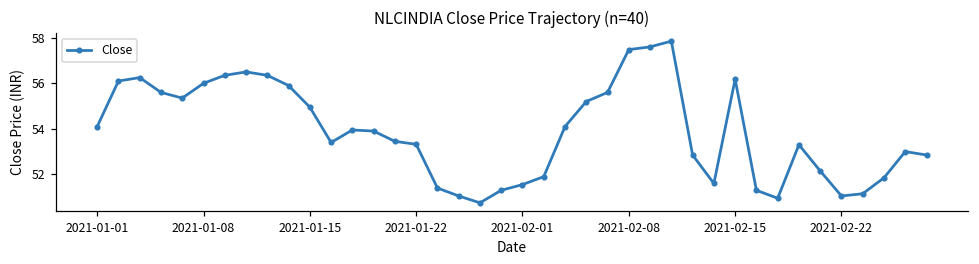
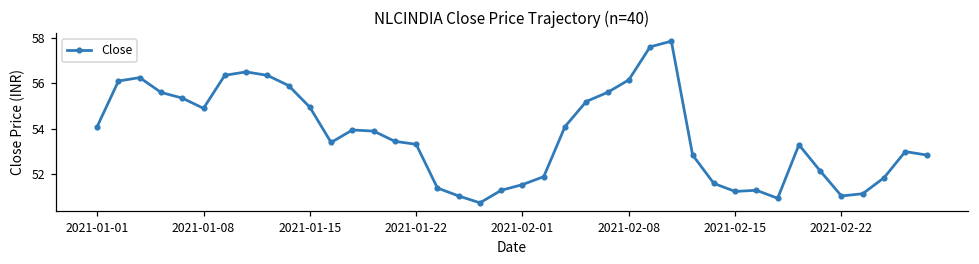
  {
    "2021-01-01": 54.1,
-   "2021-01-08": 56.0,
+   "2021-01-08": 54.9,
    "2021-01-15": 55.0,
    "2021-01-22": 53.3,
    "2021-02-01": 51.6,
-   "2021-02-08": 57.5,
-   "2021-02-15": 56.2,
+   "2021-02-08": 56.2,
+   "2021-02-15": 51.3,
    "2021-02-22": 51.1
  }
